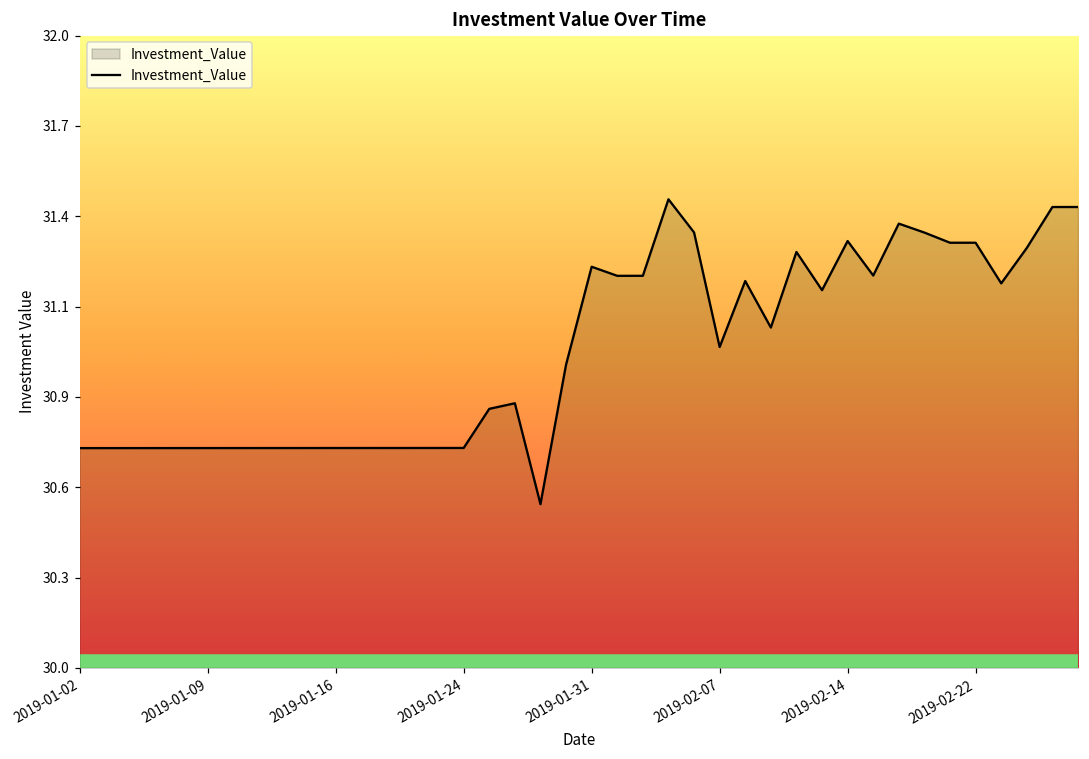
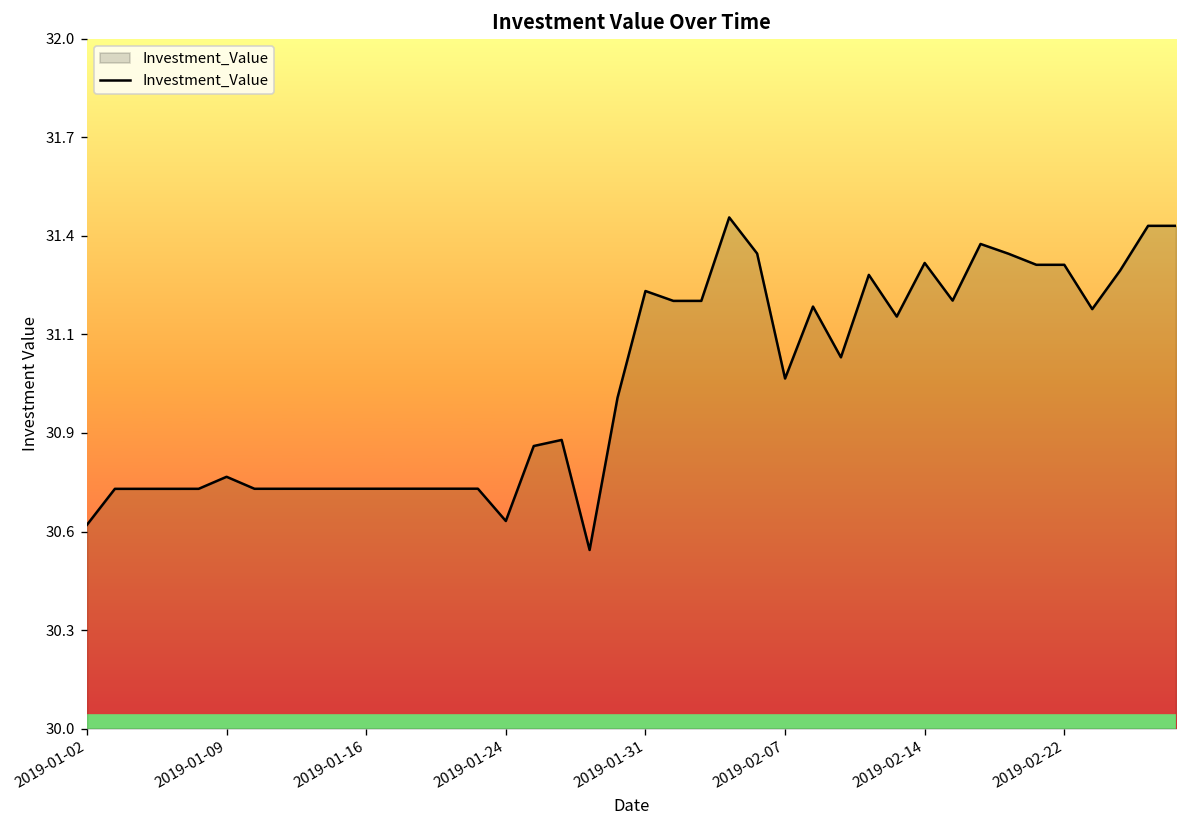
  {
-   "2019-01-02": 30.71,
-   "2019-01-09": 30.71,
+   "2019-01-02": 30.61,
+   "2019-01-09": 30.74,
    "2019-01-16": 30.71,
-   "2019-01-24": 30.71,
+   "2019-01-24": 30.62,
    "2019-01-31": 31.26,
    "2019-02-07": 31.02,
    "2019-02-14": 31.34,
    "2019-02-22": 31.34
  }
